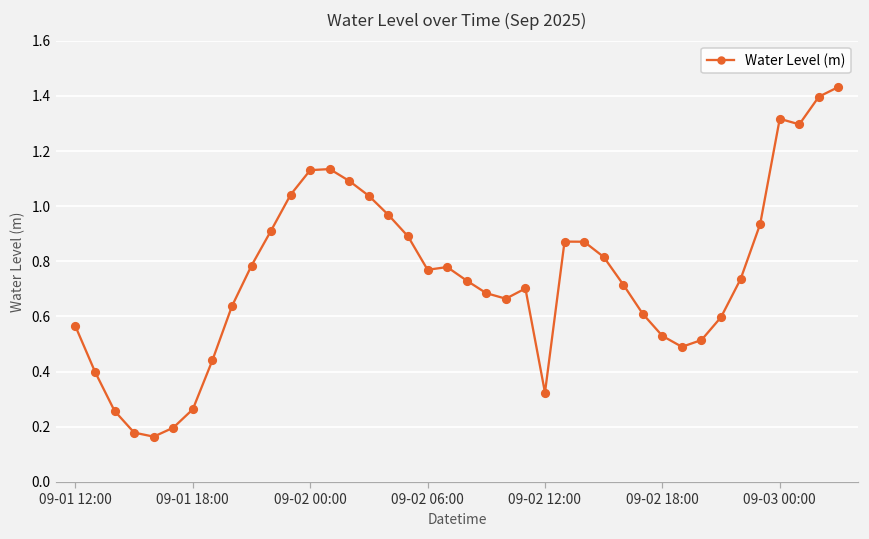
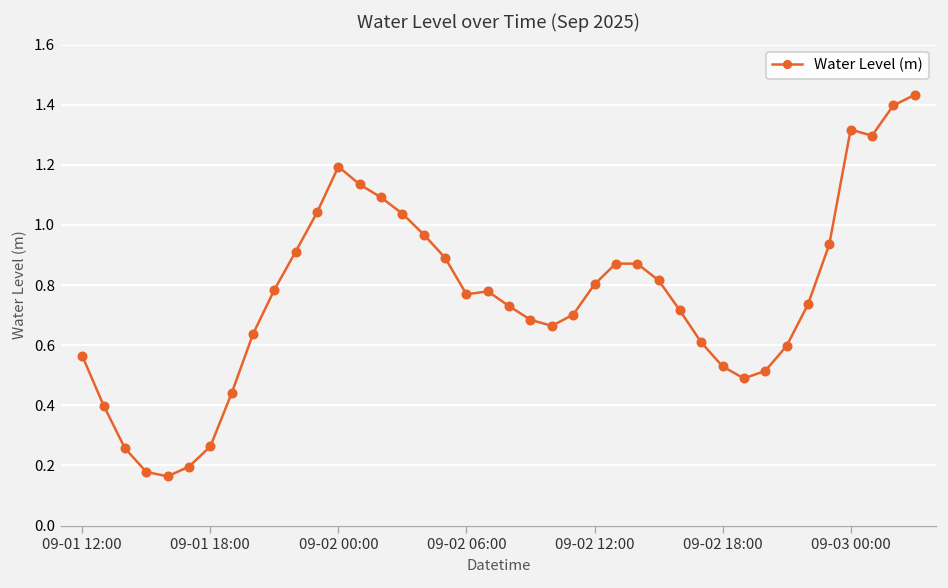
  {
    "09-01 12:00": 0.56,
    "09-01 18:00": 0.26,
-   "09-02 00:00": 1.13,
+   "09-02 00:00": 1.19,
    "09-02 06:00": 0.77,
-   "09-02 12:00": 0.32,
+   "09-02 12:00": 0.80,
    "09-02 18:00": 0.53,
    "09-03 00:00": 1.32
  }
